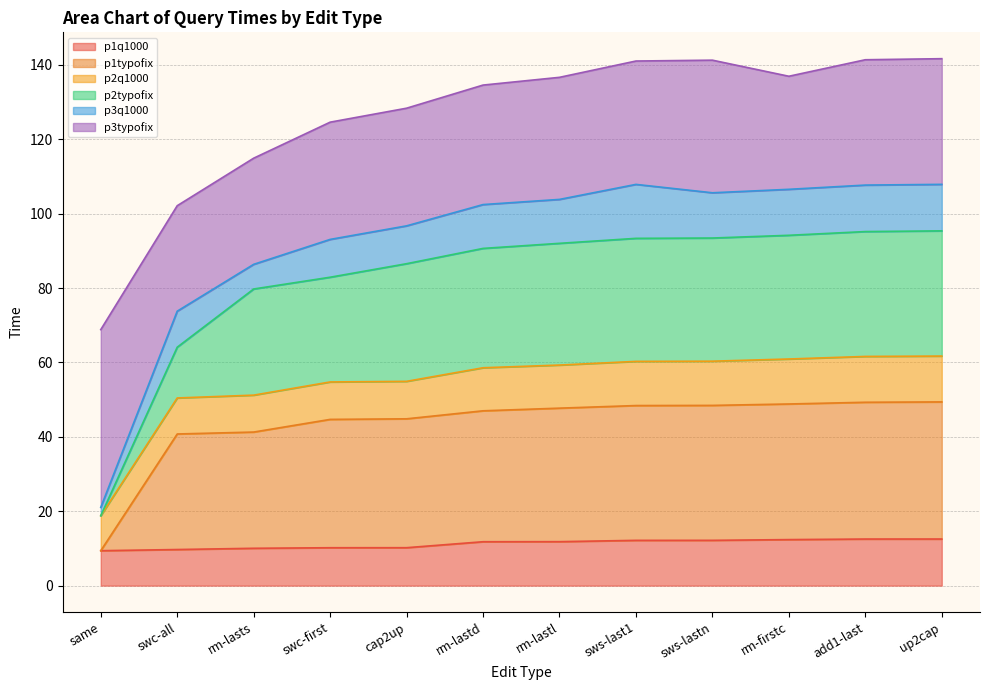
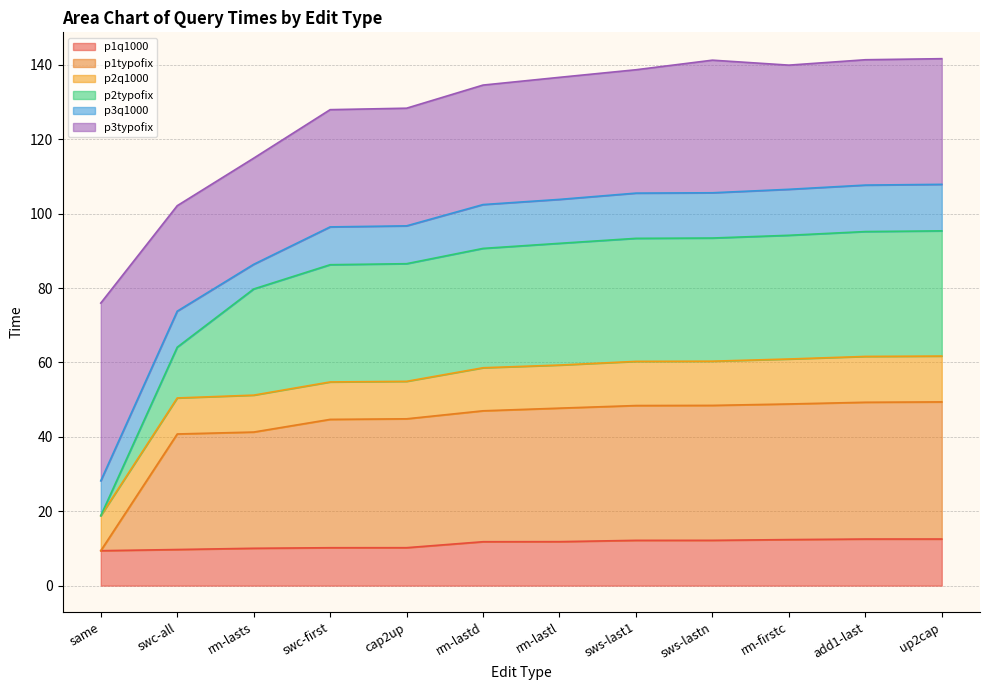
  {
    "p2typofix": {
      "swc-all": 14,
      "rm-lasts": 29,
-     "swc-first": 28,
+     "swc-first": 32,
      "cap2up": 32,
      "rm-lastd": 32,
      "rm-lastl": 33,
      "sws-last1": 33,
      "sws-lastn": 33,
      "rm-firstc": 33,
      "add1-last": 34,
      "up2cap": 34
    },
    "p3q1000": {
-     "same": 2,
+     "same": 9,
      "swc-all": 10,
      "rm-lasts": 7,
      "swc-first": 10,
      "cap2up": 10,
      "rm-lastd": 12,
      "rm-lastl": 12,
-     "sws-last1": 15,
+     "sws-last1": 12,
      "sws-lastn": 12,
      "rm-firstc": 12,
      "add1-last": 12,
      "up2cap": 13
    },
    "p3typofix": {
      "same": 48,
      "swc-all": 28,
      "rm-lasts": 29,
      "swc-first": 32,
      "cap2up": 32,
      "rm-lastd": 32,
      "rm-lastl": 33,
      "sws-last1": 33,
      "sws-lastn": 36,
-     "rm-firstc": 30,
+     "rm-firstc": 33,
      "add1-last": 34,
      "up2cap": 34
    }
  }
